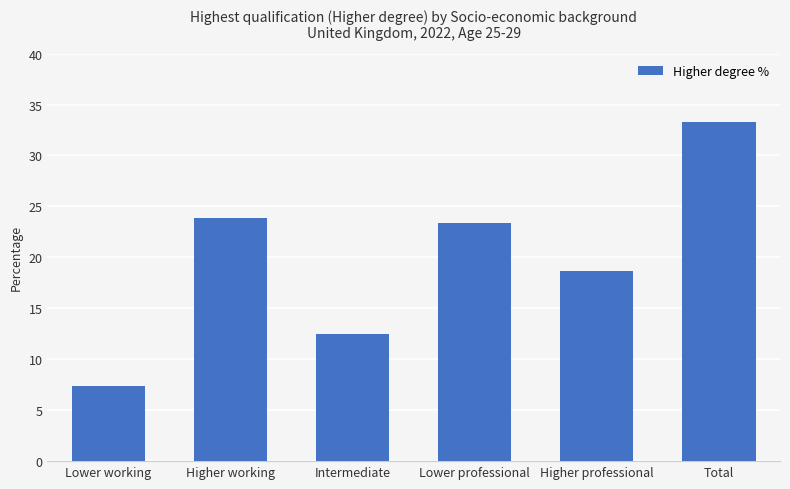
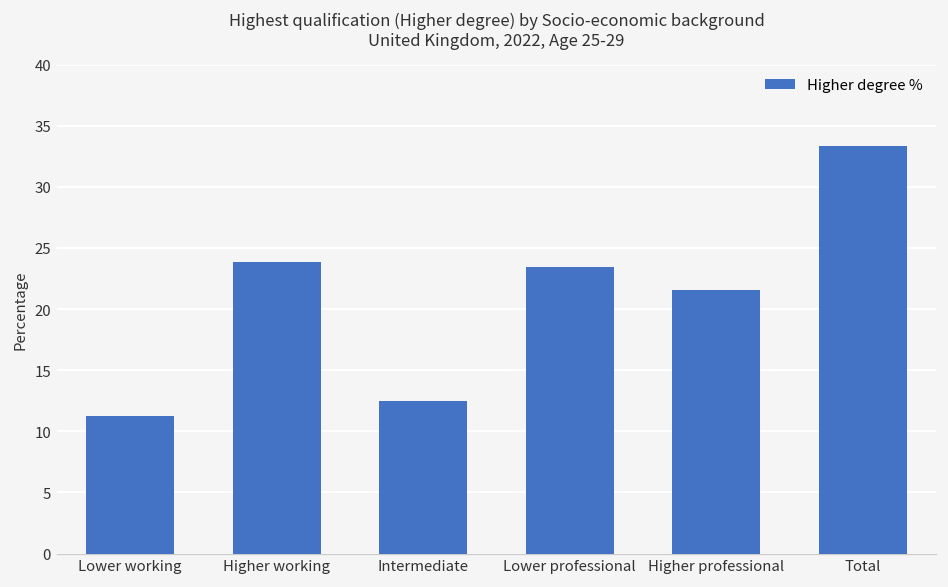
  {
-   "Lower working": 7.4,
+   "Lower working": 11.3,
    "Higher working": 23.8,
    "Intermediate": 12.5,
    "Lower professional": 23.4,
-   "Higher professional": 18.7,
+   "Higher professional": 21.6,
    "Total": 33.3
  }
